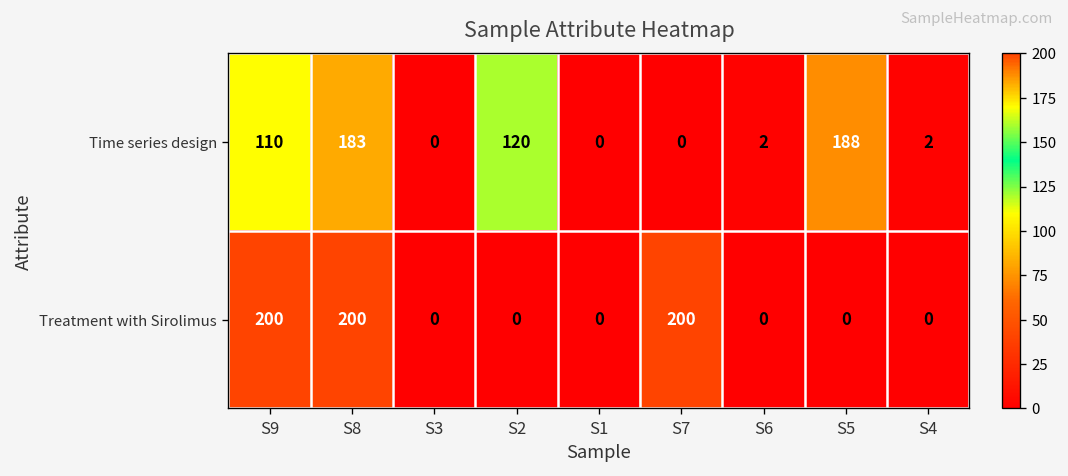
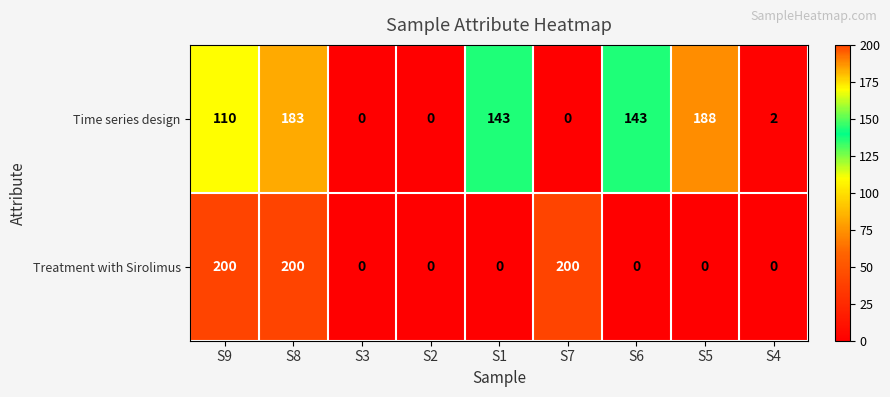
  {
    "Time series design": {
      "S9": 110,
      "S8": 183,
      "S3": 0,
-     "S2": 120,
-     "S1": 0,
+     "S2": 0,
+     "S1": 143,
      "S7": 0,
-     "S6": 2,
+     "S6": 143,
      "S5": 188,
      "S4": 2
    },
    "Treatment with Sirolimus": {
      "S9": 200,
      "S8": 200,
      "S3": 0,
      "S2": 0,
      "S1": 0,
      "S7": 200,
      "S6": 0,
      "S5": 0,
      "S4": 0
    }
  }
